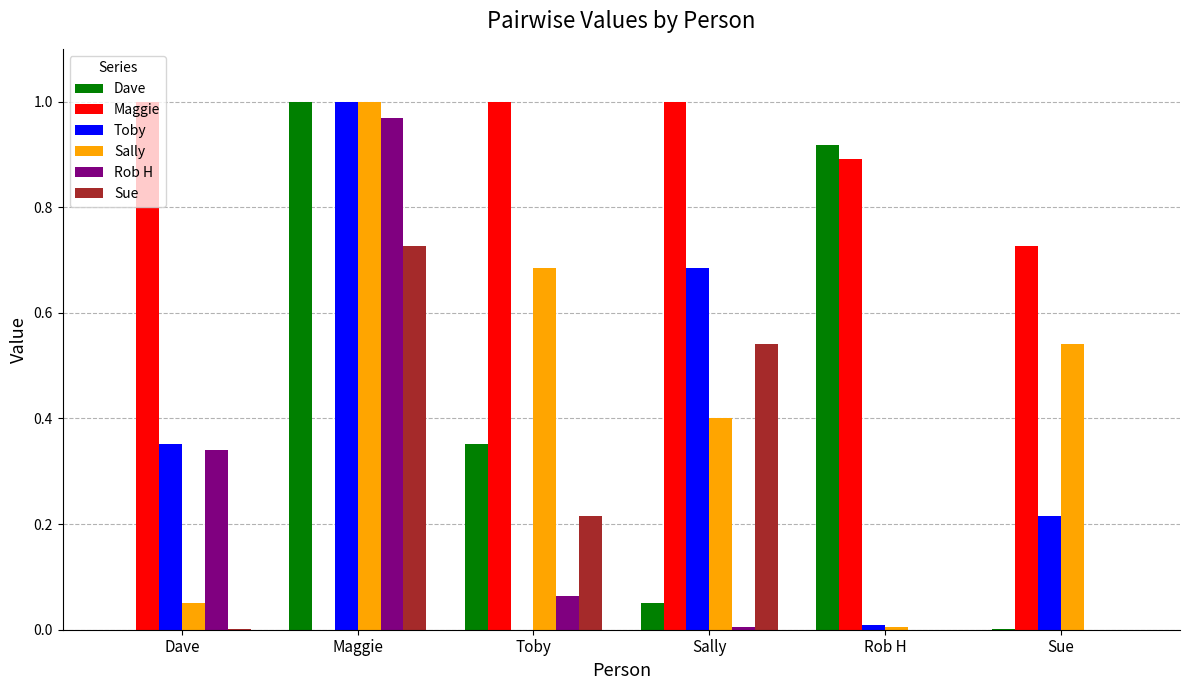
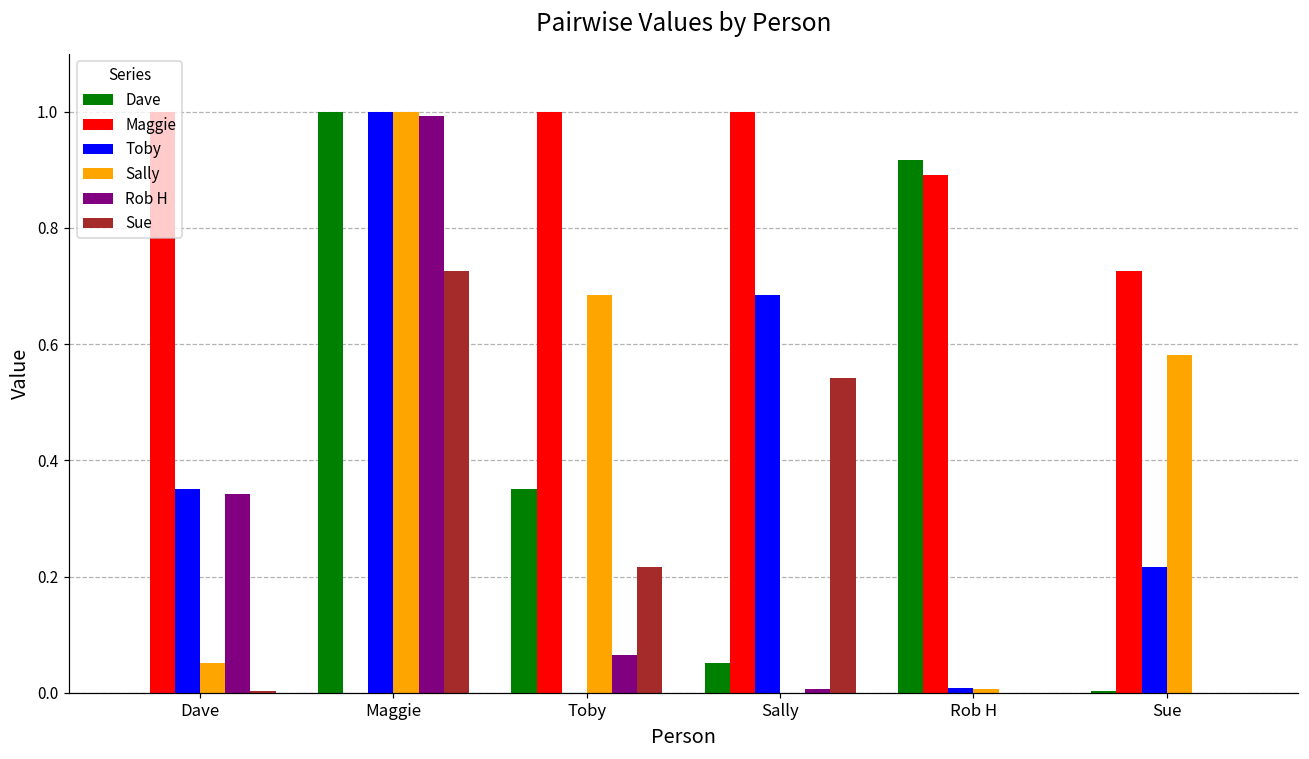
  {
    "Dave": {
      "Dave": 0.00,
      "Maggie": 1.00,
      "Toby": 0.35,
      "Sally": 0.05,
      "Rob H": 0.92
    },
    "Maggie": {
      "Maggie": 0.00,
      "Toby": 1.00,
      "Sally": 1.00,
      "Rob H": 0.89,
      "Sue": 0.73
    },
    "Toby": {
      "Dave": 0.35,
      "Maggie": 1.00,
      "Toby": 0.00,
      "Sally": 0.69,
      "Rob H": 0.01,
      "Sue": 0.22
    },
    "Sally": {
      "Dave": 0.05,
      "Maggie": 1.00,
      "Toby": 0.69,
-     "Sally": 0.4,
+     "Sally": 0.0,
      "Rob H": 0.01,
-     "Sue": 0.54
+     "Sue": 0.58
    },
    "Rob H": {
      "Dave": 0.34,
-     "Maggie": 0.97,
+     "Maggie": 0.99,
      "Toby": 0.06,
      "Sally": 0.01,
      "Rob H": 0.00
    },
    "Sue": {
      "Maggie": 0.73,
      "Toby": 0.22,
      "Sally": 0.54,
      "Sue": 0.00
    }
  }
